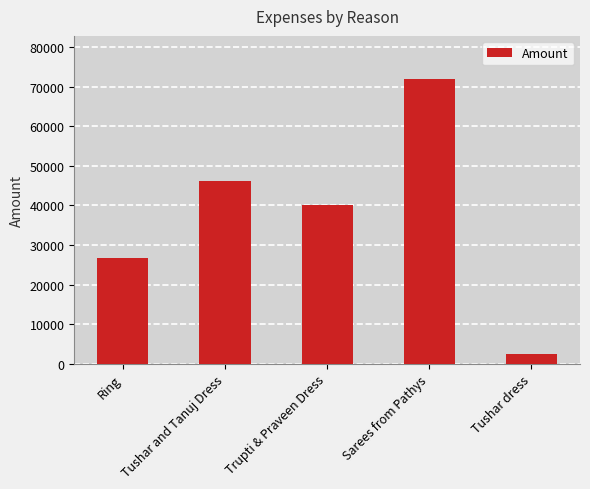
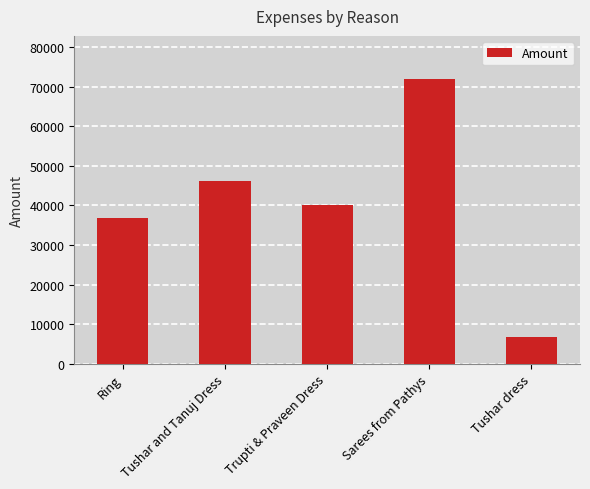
  {
-   "Ring": 27000,
+   "Ring": 37000,
    "Tushar and Tanuj Dress": 46000,
    "Trupti & Praveen Dress": 40000,
    "Sarees from Pathys": 72000,
-   "Tushar dress": 3000
+   "Tushar dress": 7000
  }
